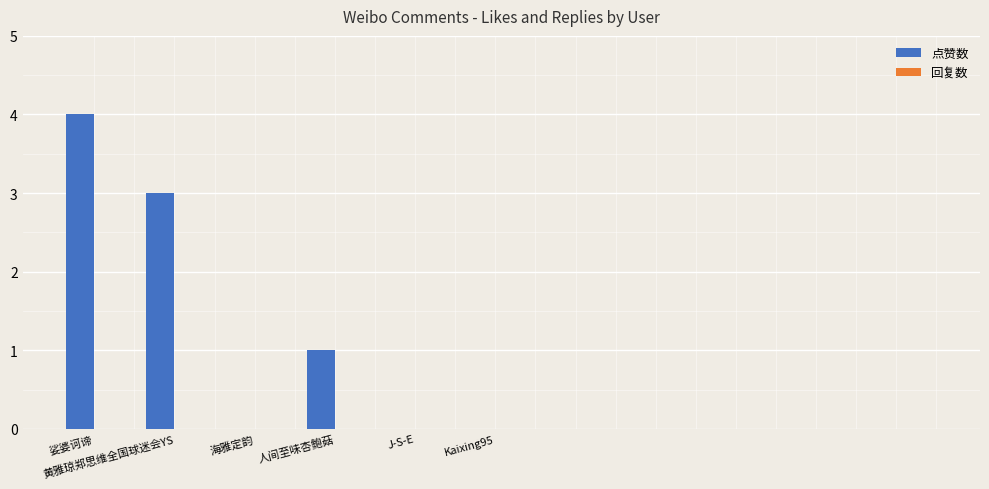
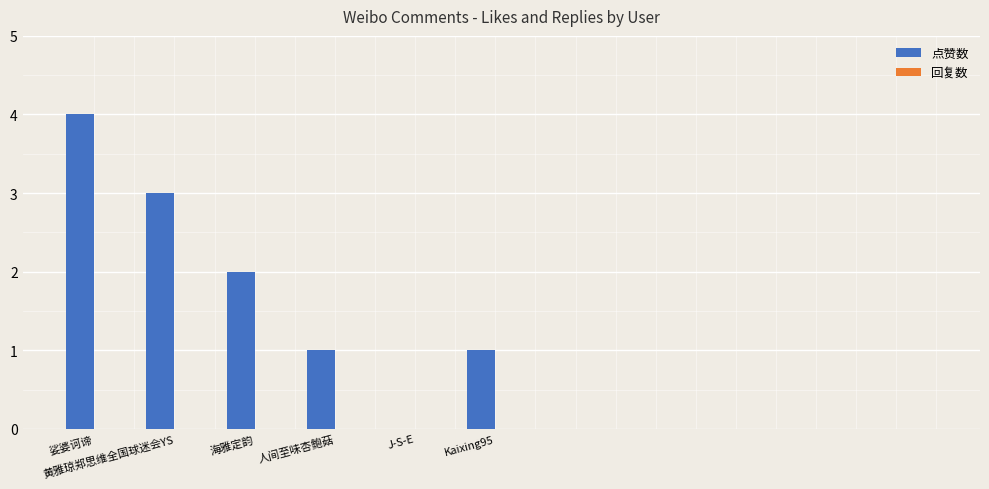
  {
    "点赞数": {
      "娑婆诃谛": 4,
      "黄雅琼郑思维全国球迷会YS": 3,
-     "海雅定韵": 0,
+     "海雅定韵": 2,
      "人间至味杏鲍菇": 1,
      "J-S-E": 0,
-     "Kaixing95": 0
+     "Kaixing95": 1
    },
    "回复数": {
      "娑婆诃谛": 0,
      "黄雅琼郑思维全国球迷会YS": 0,
      "海雅定韵": 0,
      "人间至味杏鲍菇": 0,
      "J-S-E": 0,
      "Kaixing95": 0
    }
  }
